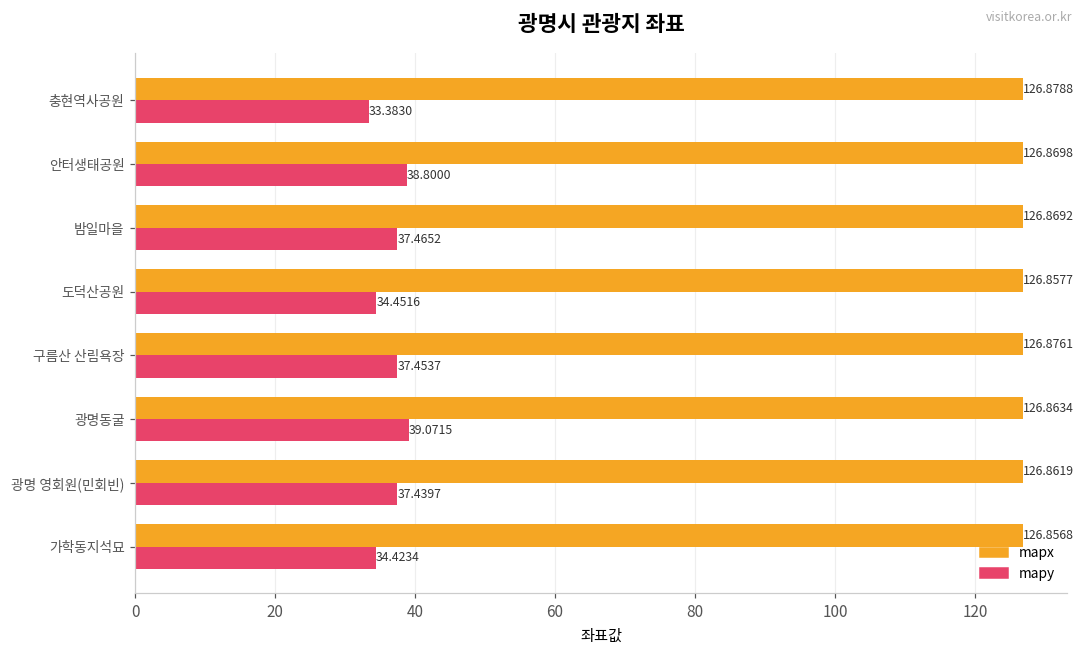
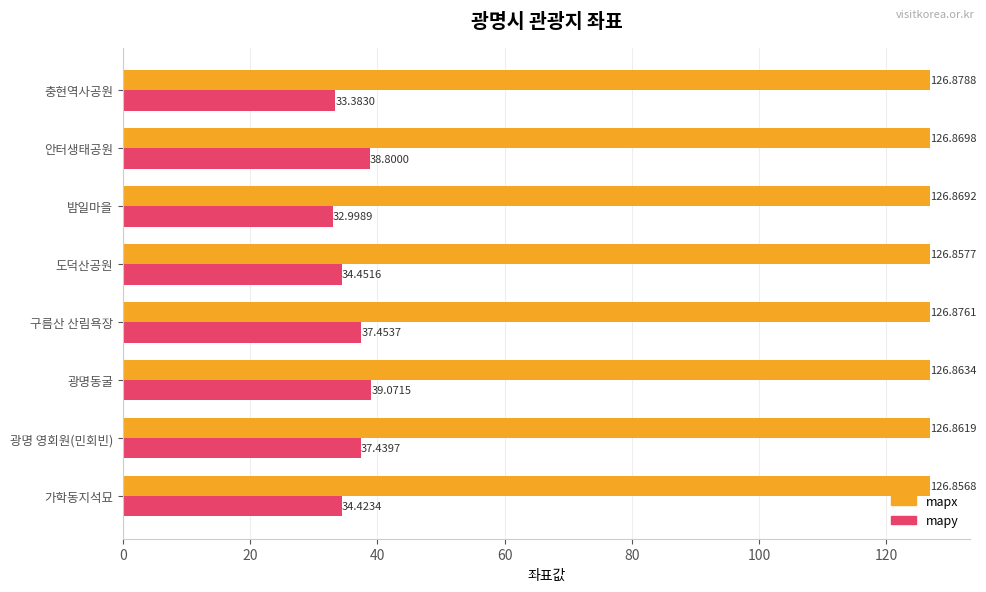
  {
    "mapx": {
      "충현역사공원": 126.8788,
      "안터생태공원": 126.8698,
      "밤일마을": 126.8692,
      "도덕산공원": 126.8577,
      "구름산 산림욕장": 126.8761,
      "광명동굴": 126.8634,
      "광명 영회원(민회빈)": 126.8619,
      "가학동지석묘": 126.8568
    },
    "mapy": {
      "충현역사공원": 33.3830,
      "안터생태공원": 38.8000,
-     "밤일마을": 37.4652,
+     "밤일마을": 32.9989,
      "도덕산공원": 34.4516,
      "구름산 산림욕장": 37.4537,
      "광명동굴": 39.0715,
      "광명 영회원(민회빈)": 37.4397,
      "가학동지석묘": 34.4234
    }
  }
